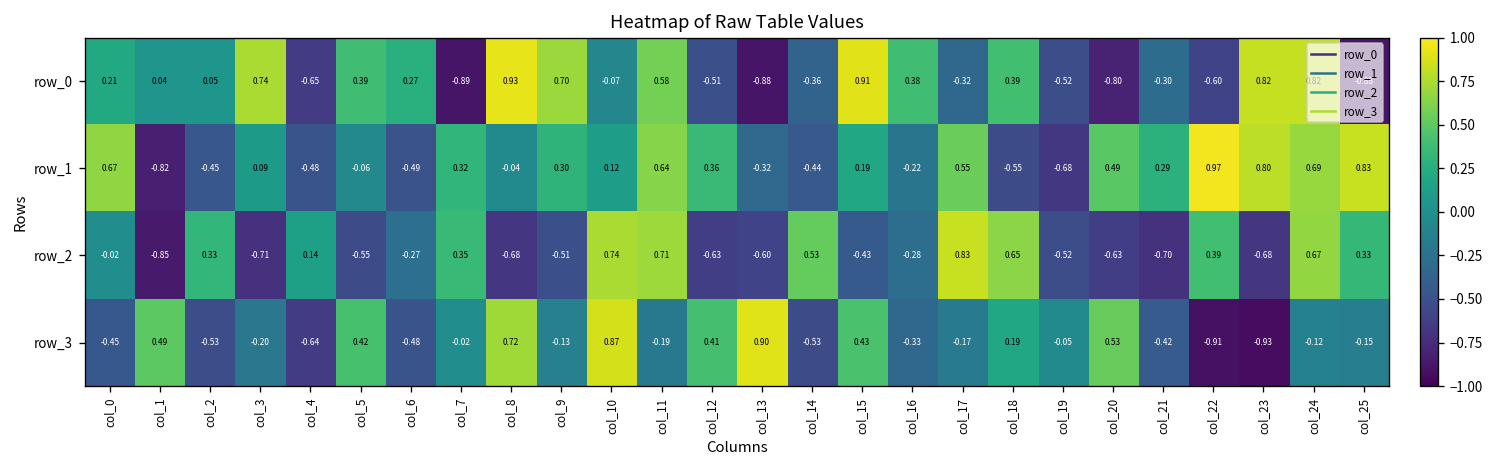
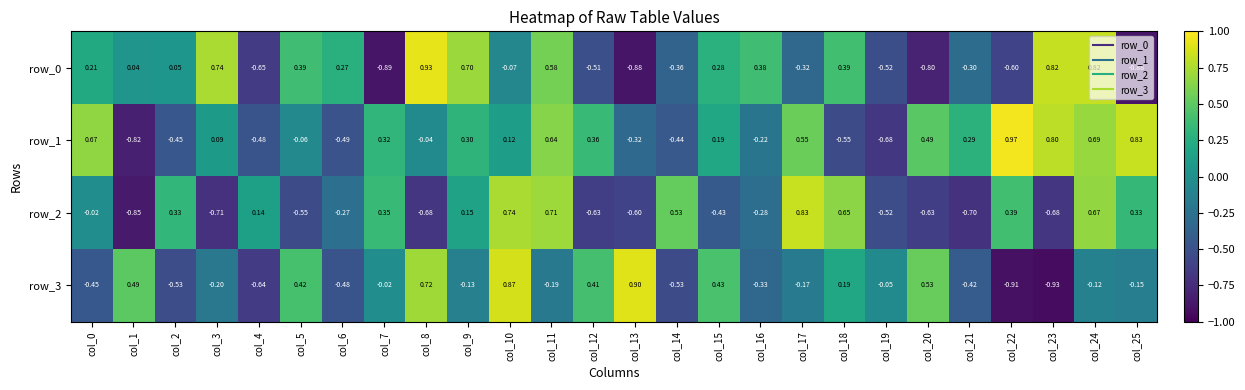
  {
    "row_0": {
      "col_0": 0.21,
      "col_1": 0.04,
      "col_2": 0.05,
      "col_3": 0.74,
      "col_4": -0.65,
      "col_5": 0.39,
      "col_6": 0.27,
      "col_7": -0.89,
      "col_8": 0.93,
      "col_9": 0.70,
      "col_10": -0.07,
      "col_11": 0.58,
      "col_12": -0.51,
      "col_13": -0.88,
      "col_14": -0.36,
-     "col_15": 0.91,
+     "col_15": 0.28,
      "col_16": 0.38,
      "col_17": -0.32,
      "col_18": 0.39,
      "col_19": -0.52,
      "col_20": -0.80,
      "col_21": -0.30,
      "col_22": -0.60,
      "col_23": 0.82
    },
    "row_1": {
      "col_0": 0.67,
      "col_1": -0.82,
      "col_2": -0.45,
      "col_3": 0.09,
      "col_4": -0.48,
      "col_5": -0.06,
      "col_6": -0.49,
      "col_7": 0.32,
      "col_8": -0.04,
      "col_9": 0.30,
      "col_10": 0.12,
      "col_11": 0.64,
      "col_12": 0.36,
      "col_13": -0.32,
      "col_14": -0.44,
      "col_15": 0.19,
      "col_16": -0.22,
      "col_17": 0.55,
      "col_18": -0.55,
      "col_19": -0.68,
      "col_20": 0.49,
      "col_21": 0.29,
      "col_22": 0.97,
      "col_23": 0.80,
      "col_24": 0.69,
      "col_25": 0.83
    },
    "row_2": {
      "col_0": -0.02,
      "col_1": -0.85,
      "col_2": 0.33,
      "col_3": -0.71,
      "col_4": 0.14,
      "col_5": -0.55,
      "col_6": -0.27,
      "col_7": 0.35,
      "col_8": -0.68,
-     "col_9": -0.51,
+     "col_9": 0.15,
      "col_10": 0.74,
      "col_11": 0.71,
      "col_12": -0.63,
      "col_13": -0.60,
      "col_14": 0.53,
      "col_15": -0.43,
      "col_16": -0.28,
      "col_17": 0.83,
      "col_18": 0.65,
      "col_19": -0.52,
      "col_20": -0.63,
      "col_21": -0.70,
      "col_22": 0.39,
      "col_23": -0.68,
      "col_24": 0.67,
      "col_25": 0.33
    },
    "row_3": {
      "col_0": -0.45,
      "col_1": 0.49,
      "col_2": -0.53,
      "col_3": -0.20,
      "col_4": -0.64,
      "col_5": 0.42,
      "col_6": -0.48,
      "col_7": -0.02,
      "col_8": 0.72,
      "col_9": -0.13,
      "col_10": 0.87,
      "col_11": -0.19,
      "col_12": 0.41,
      "col_13": 0.90,
      "col_14": -0.53,
      "col_15": 0.43,
      "col_16": -0.33,
      "col_17": -0.17,
      "col_18": 0.19,
      "col_19": -0.05,
      "col_20": 0.53,
      "col_21": -0.42,
      "col_22": -0.91,
      "col_23": -0.93,
      "col_24": -0.12,
      "col_25": -0.15
    }
  }
